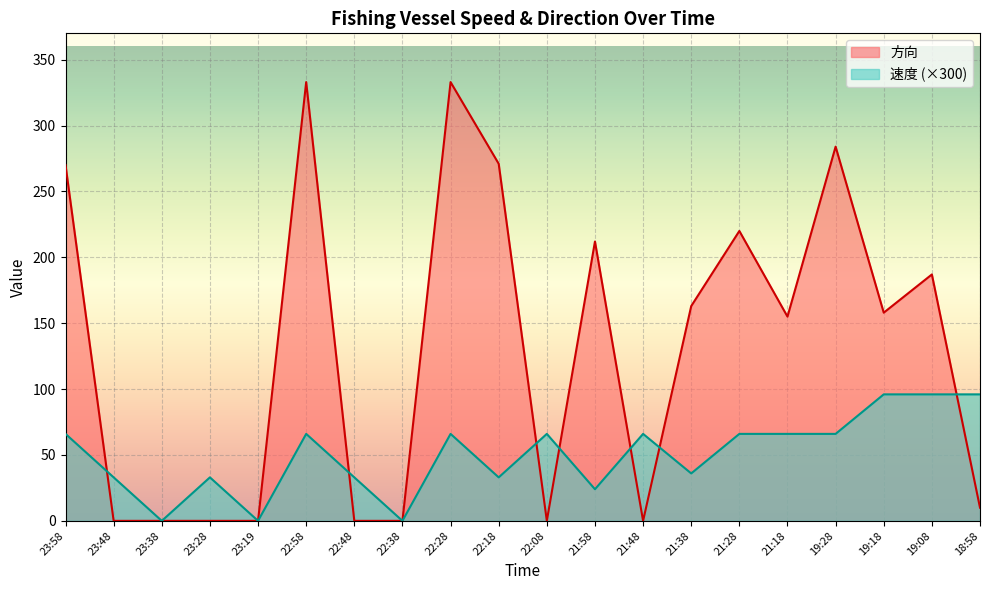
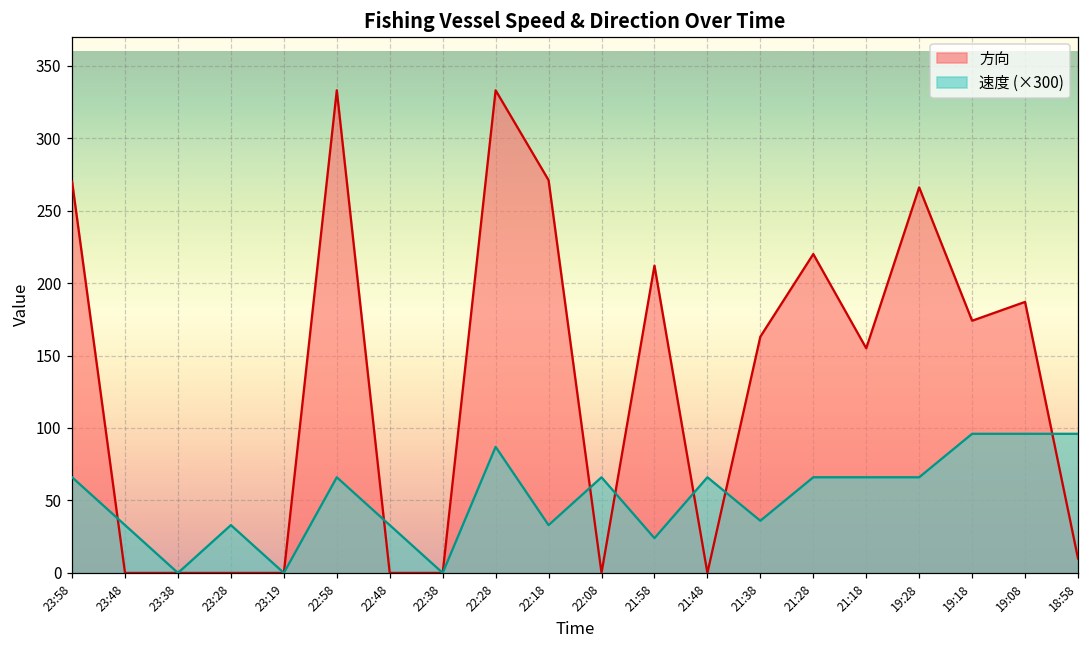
  {
    "方向": {
      "23:58": 270,
      "23:48": 0,
      "23:28": 0,
      "22:58": 333,
      "22:48": 0,
      "22:28": 333,
      "22:18": 271,
      "22:08": 0,
      "21:58": 212,
      "21:48": 0,
      "21:38": 163,
      "21:28": 220,
      "21:18": 155,
-     "19:28": 284,
-     "19:18": 158,
+     "19:28": 266,
+     "19:18": 174,
      "19:08": 187,
      "18:58": 10
    },
    "速度 (×300)": {
      "23:58": 66,
      "23:48": 33,
      "23:28": 33,
      "22:58": 66,
      "22:48": 33,
-     "22:28": 66,
+     "22:28": 87,
      "22:18": 33,
      "22:08": 66,
      "21:58": 24,
      "21:48": 66,
      "21:38": 36,
      "21:28": 66,
      "21:18": 66,
      "19:28": 66,
      "19:18": 96,
      "19:08": 96,
      "18:58": 96
    }
  }
